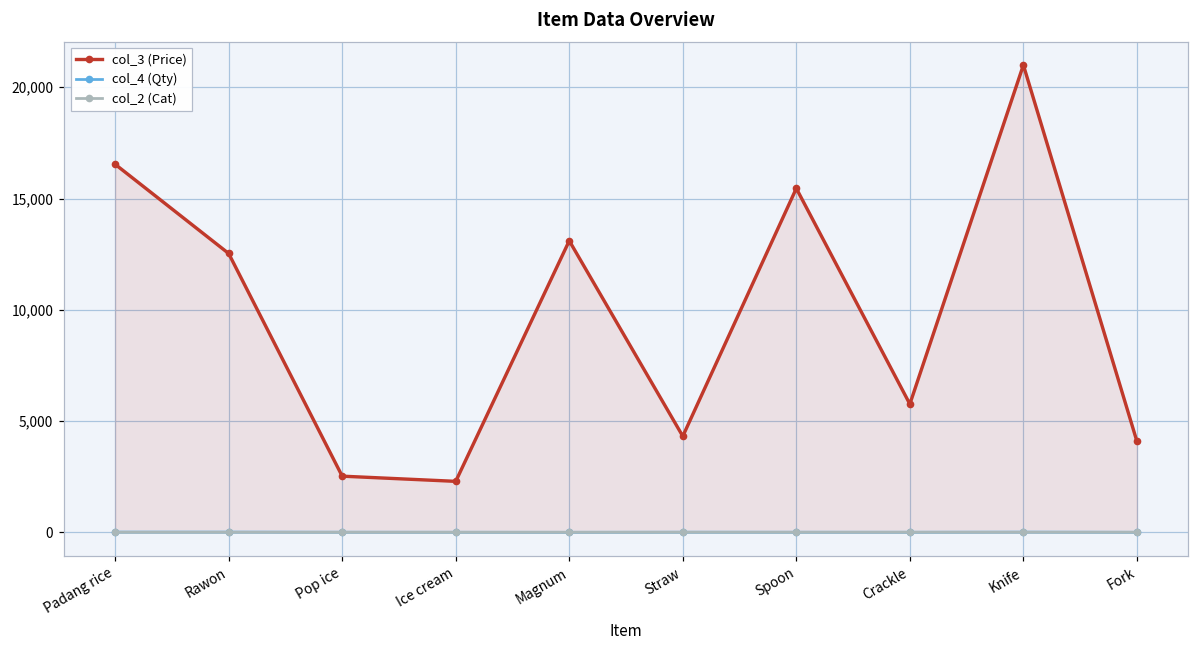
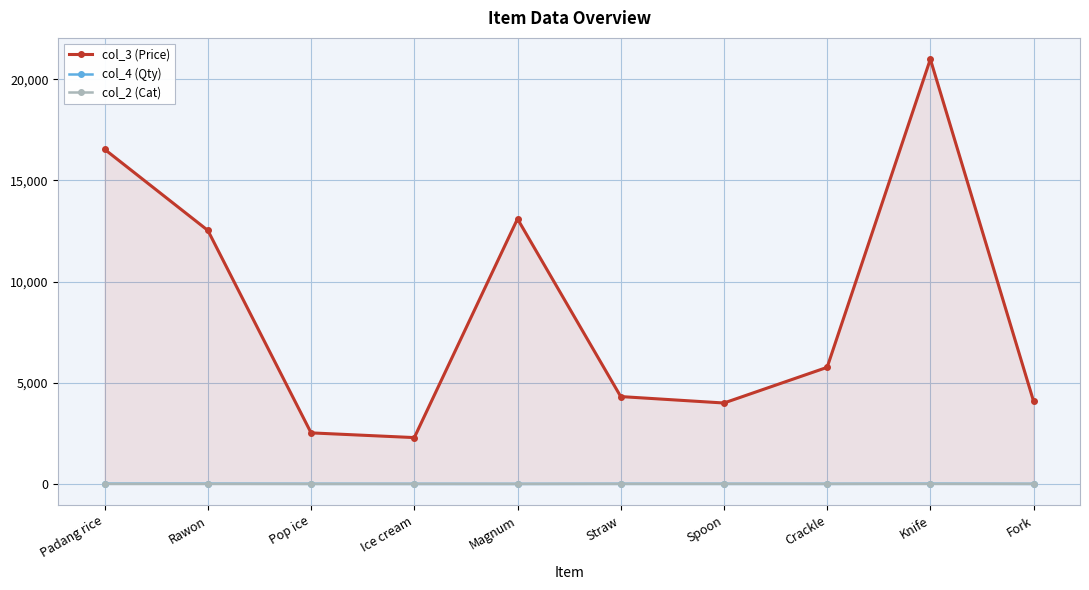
  {
    "col_3 (Price)": {
      "Padang rice": "16,500",
      "Rawon": "12,500",
      "Pop ice": "2,500",
      "Ice cream": "2,300",
      "Magnum": "13,100",
      "Straw": "4,300",
-     "Spoon": "15,500",
+     "Spoon": "4,000",
      "Crackle": "5,800",
      "Knife": "21,000",
      "Fork": "4,100"
    },
    "col_2 (Cat)": {
      "Padang rice": "0",
      "Rawon": "0",
      "Pop ice": "0",
      "Ice cream": "0",
      "Magnum": "0",
      "Straw": "0",
      "Spoon": "0",
      "Crackle": "0",
      "Knife": "0",
      "Fork": "0"
    }
  }
